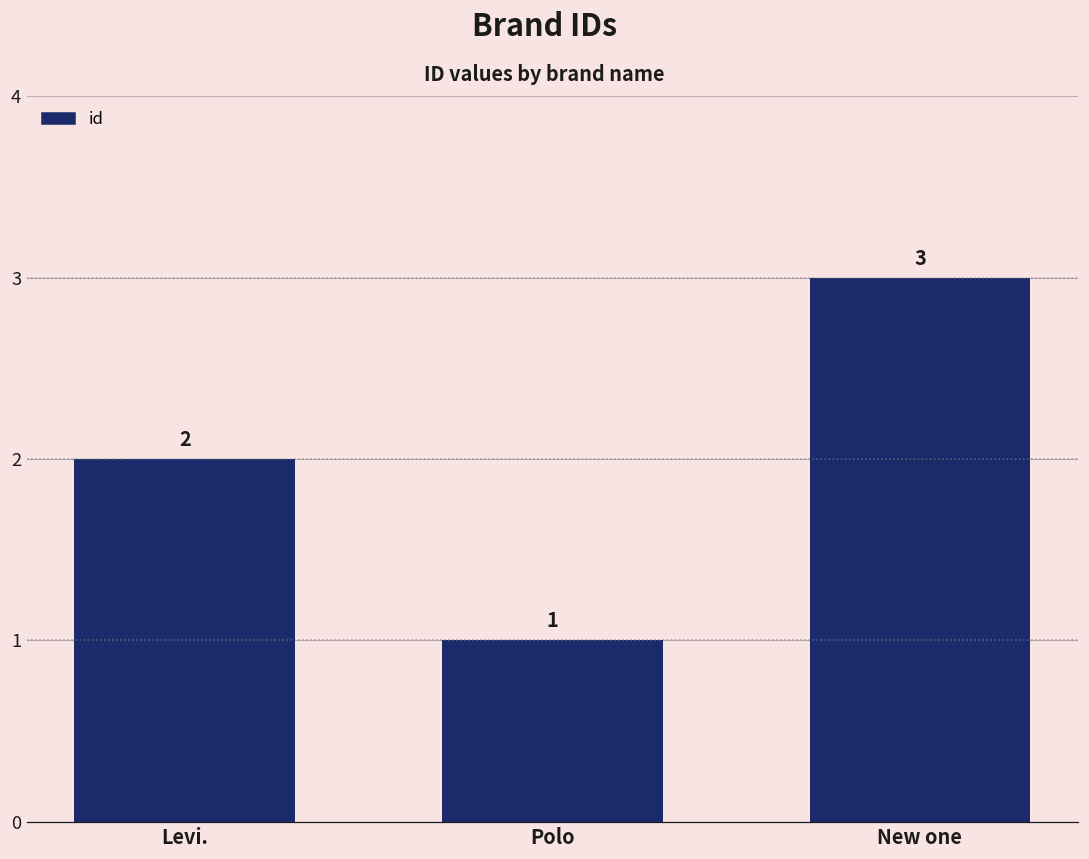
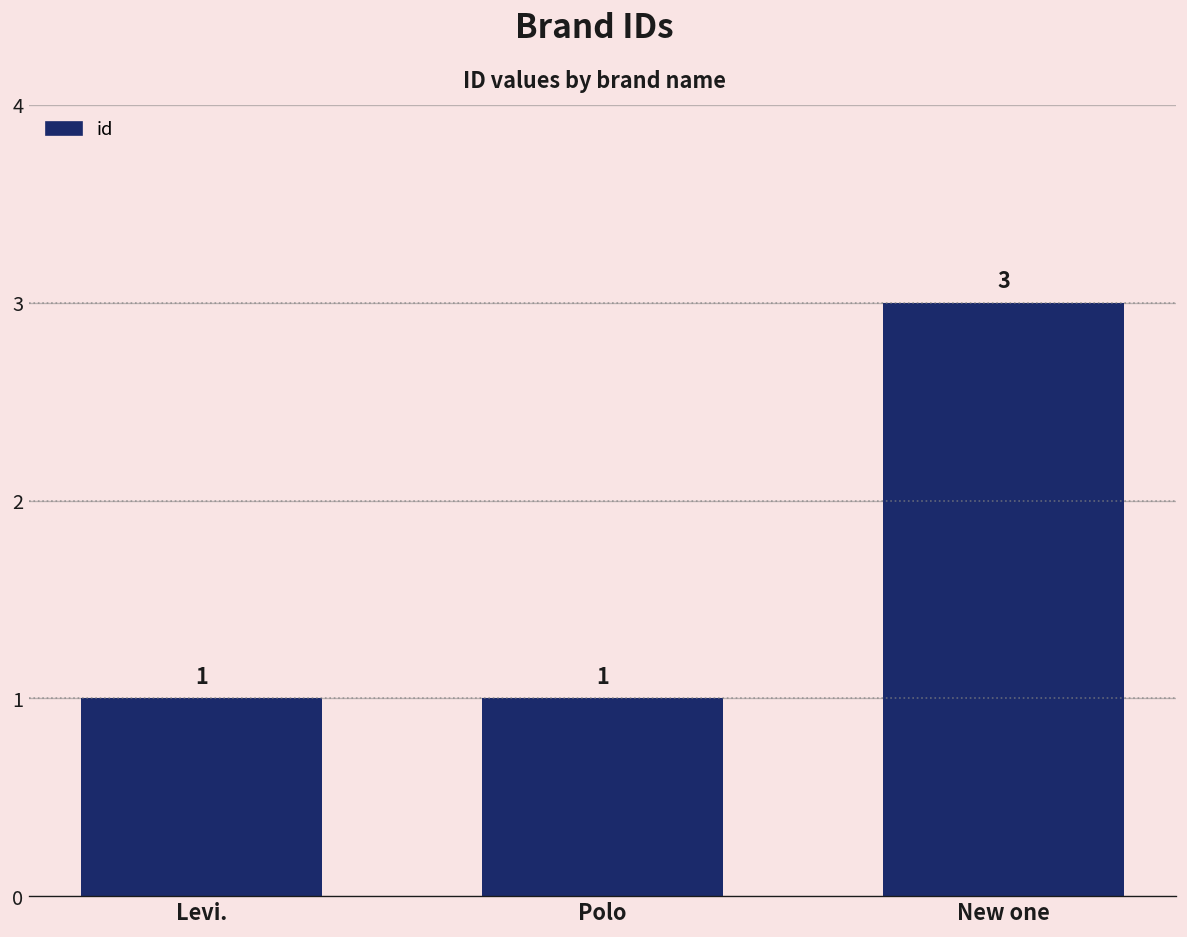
  {
-   "Levi.": 2,
+   "Levi.": 1,
    "Polo": 1,
    "New one": 3
  }
